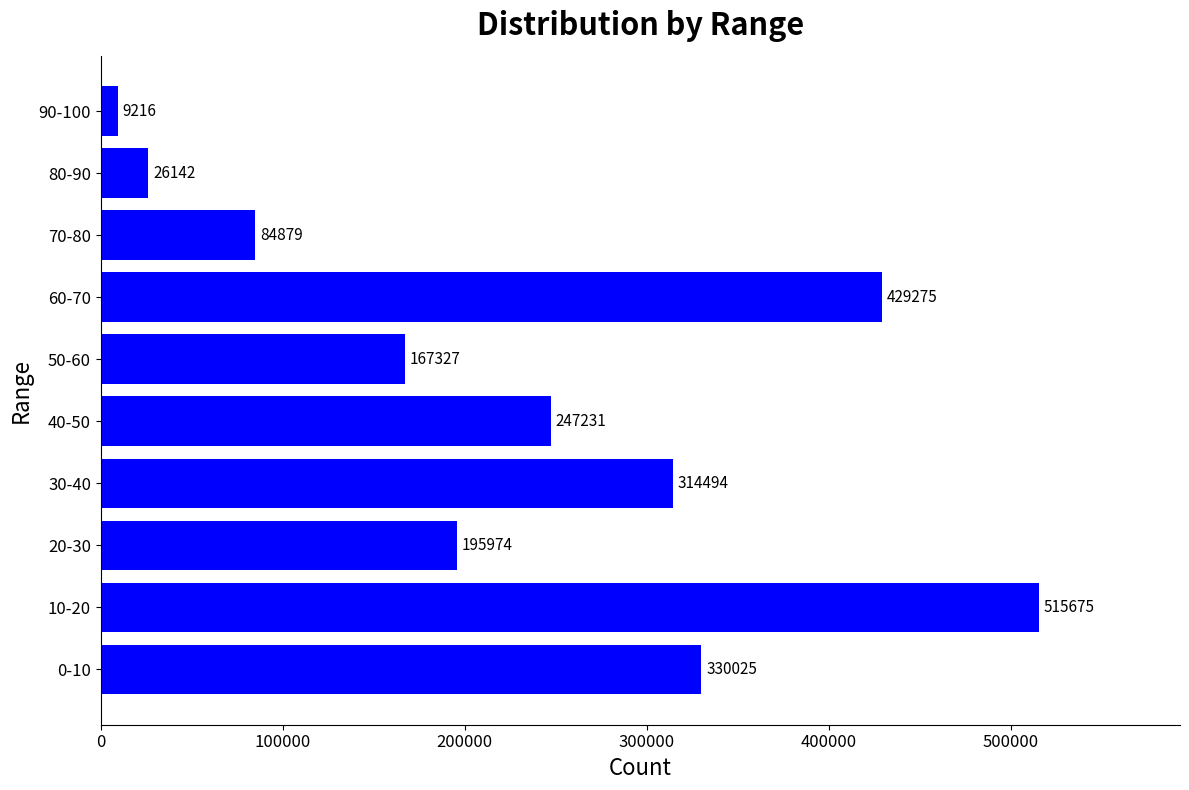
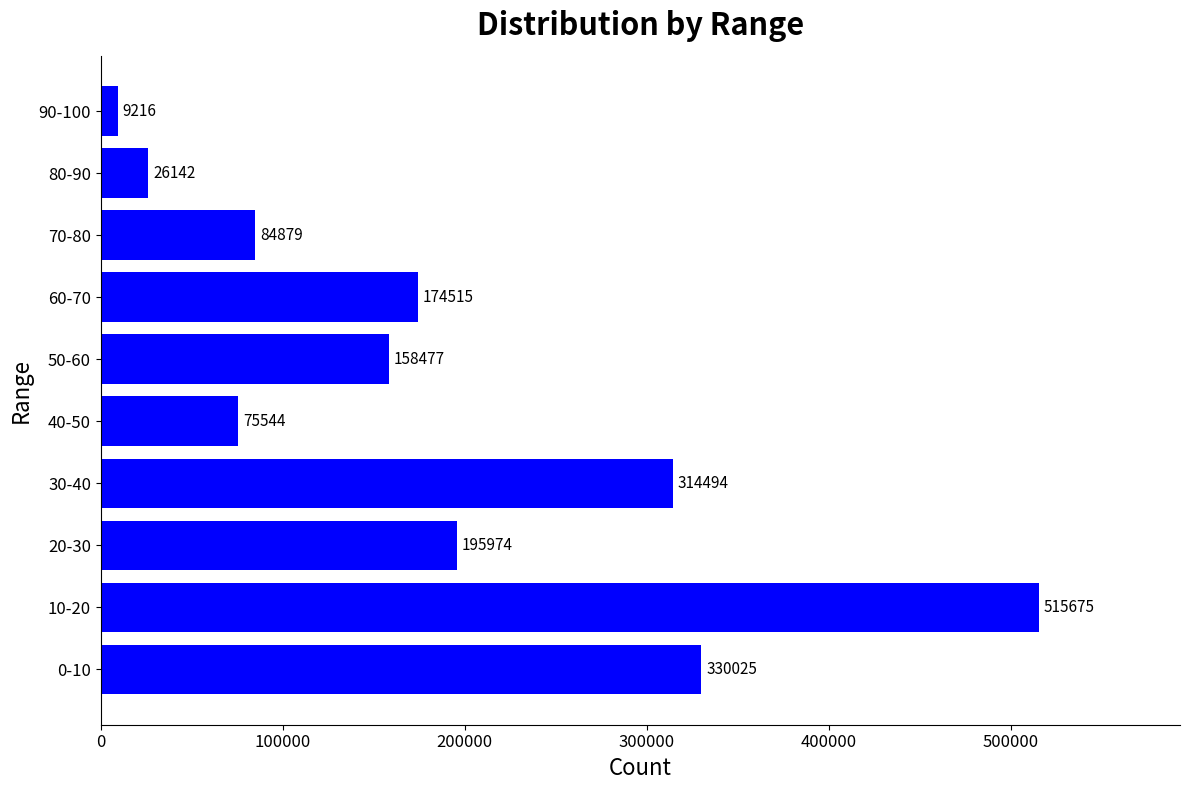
  {
    "90-100": 9216,
    "80-90": 26142,
    "70-80": 84879,
-   "60-70": 429275,
-   "50-60": 167327,
-   "40-50": 247231,
+   "60-70": 174515,
+   "50-60": 158477,
+   "40-50": 75544,
    "30-40": 314494,
    "20-30": 195974,
    "10-20": 515675,
    "0-10": 330025
  }
